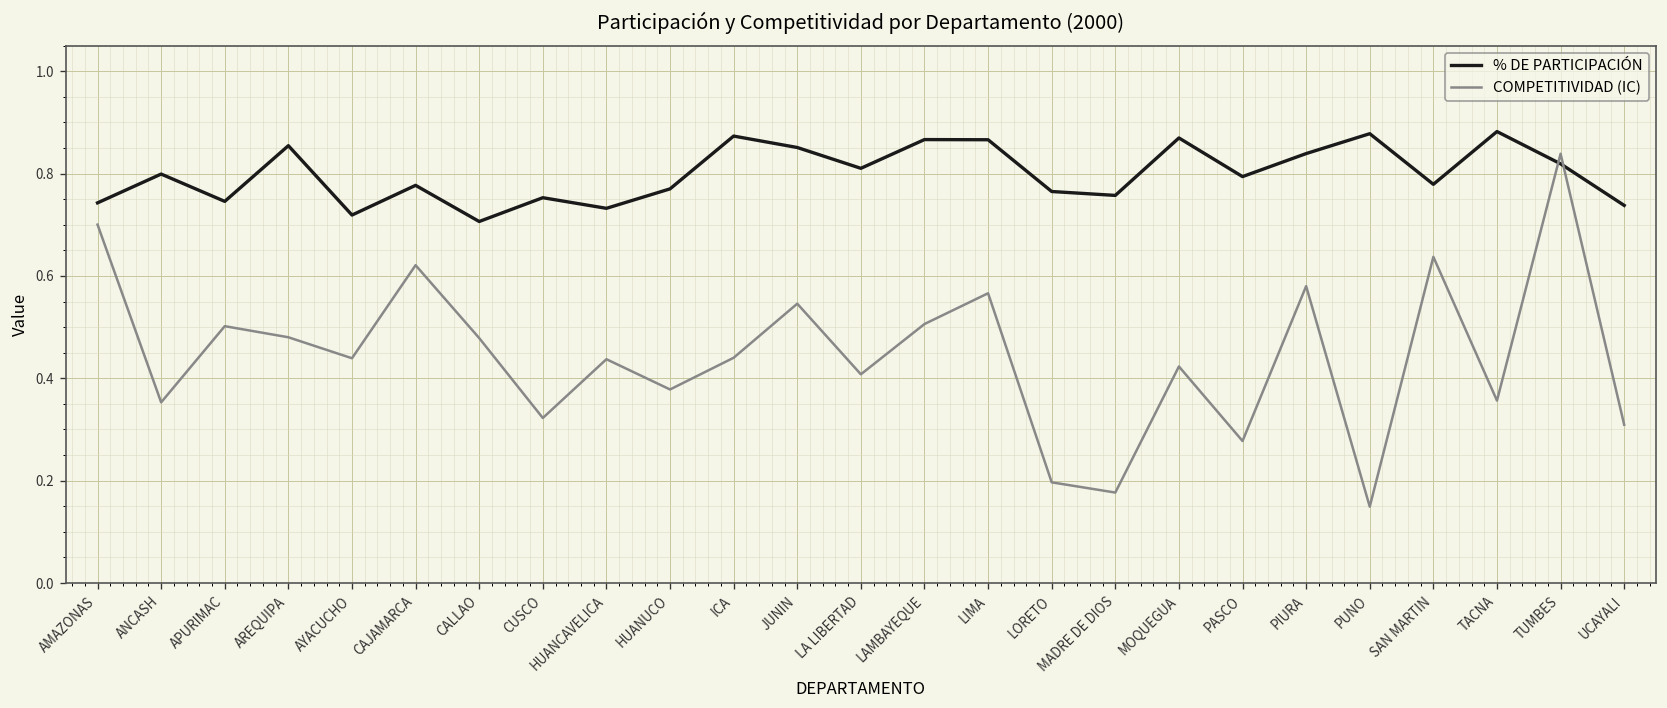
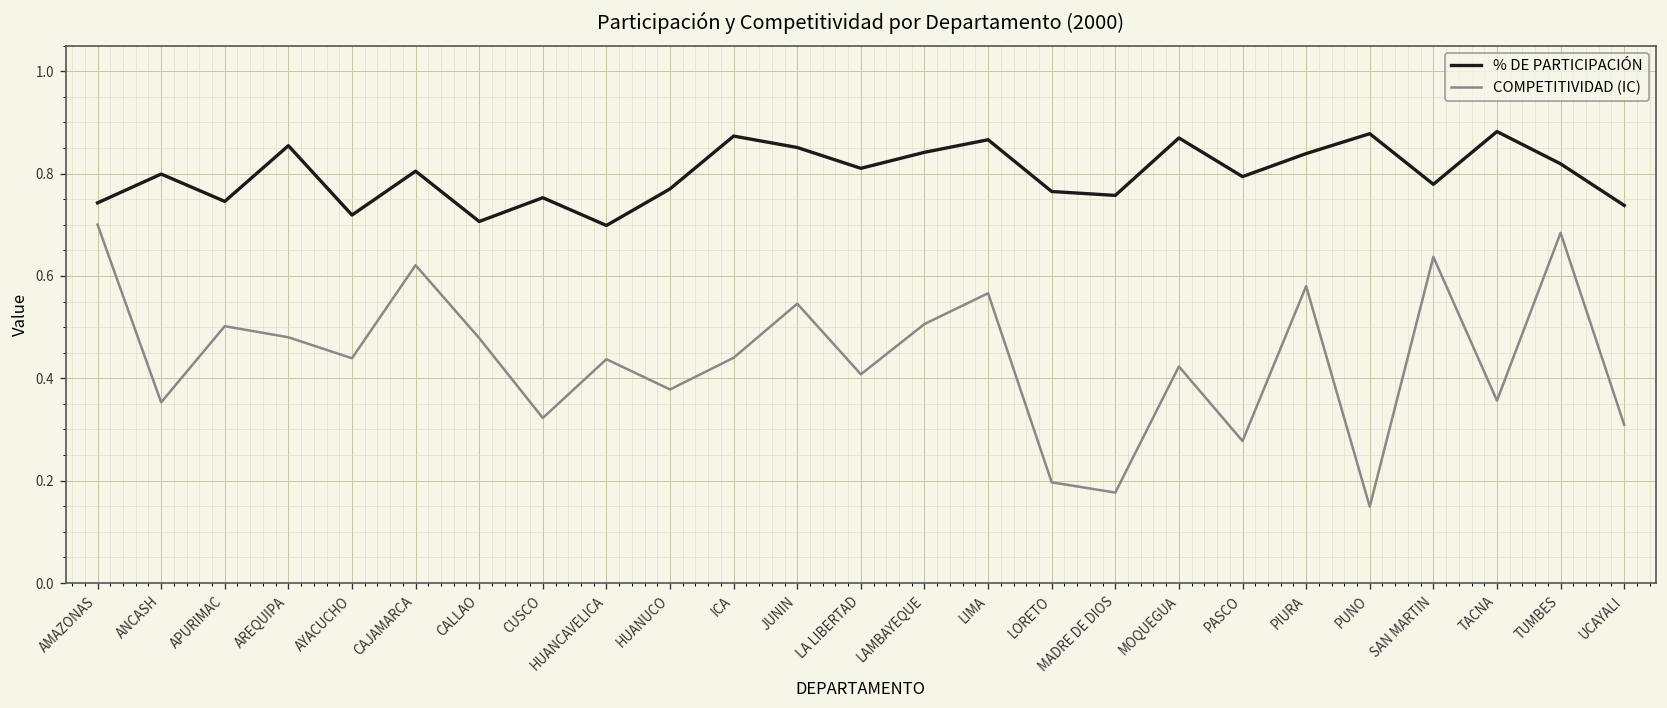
  {
    "% DE PARTICIPACIÓN": {
      "AMAZONAS": 0.74,
      "ANCASH": 0.80,
      "APURIMAC": 0.75,
      "AREQUIPA": 0.85,
      "AYACUCHO": 0.72,
-     "CAJAMARCA": 0.78,
+     "CAJAMARCA": 0.80,
      "CALLAO": 0.71,
      "CUSCO": 0.75,
-     "HUANCAVELICA": 0.73,
+     "HUANCAVELICA": 0.70,
      "HUANUCO": 0.77,
      "ICA": 0.87,
      "JUNIN": 0.85,
      "LA LIBERTAD": 0.81,
-     "LAMBAYEQUE": 0.87,
+     "LAMBAYEQUE": 0.84,
      "LIMA": 0.87,
      "LORETO": 0.76,
      "MADRE DE DIOS": 0.76,
      "MOQUEGUA": 0.87,
      "PASCO": 0.79,
      "PIURA": 0.84,
      "PUNO": 0.88,
      "SAN MARTIN": 0.78,
      "TACNA": 0.88,
      "TUMBES": 0.82,
      "UCAYALI": 0.74
    },
    "COMPETITIVIDAD (IC)": {
      "AMAZONAS": 0.70,
      "ANCASH": 0.35,
      "APURIMAC": 0.50,
      "AREQUIPA": 0.48,
      "AYACUCHO": 0.44,
      "CAJAMARCA": 0.62,
      "CALLAO": 0.48,
      "CUSCO": 0.32,
      "HUANCAVELICA": 0.44,
      "HUANUCO": 0.38,
      "ICA": 0.44,
      "JUNIN": 0.55,
      "LA LIBERTAD": 0.41,
      "LAMBAYEQUE": 0.51,
      "LIMA": 0.57,
      "LORETO": 0.20,
      "MADRE DE DIOS": 0.18,
      "MOQUEGUA": 0.42,
      "PASCO": 0.28,
      "PIURA": 0.58,
      "PUNO": 0.15,
      "SAN MARTIN": 0.64,
      "TACNA": 0.36,
-     "TUMBES": 0.84,
+     "TUMBES": 0.68,
      "UCAYALI": 0.31
    }
  }
